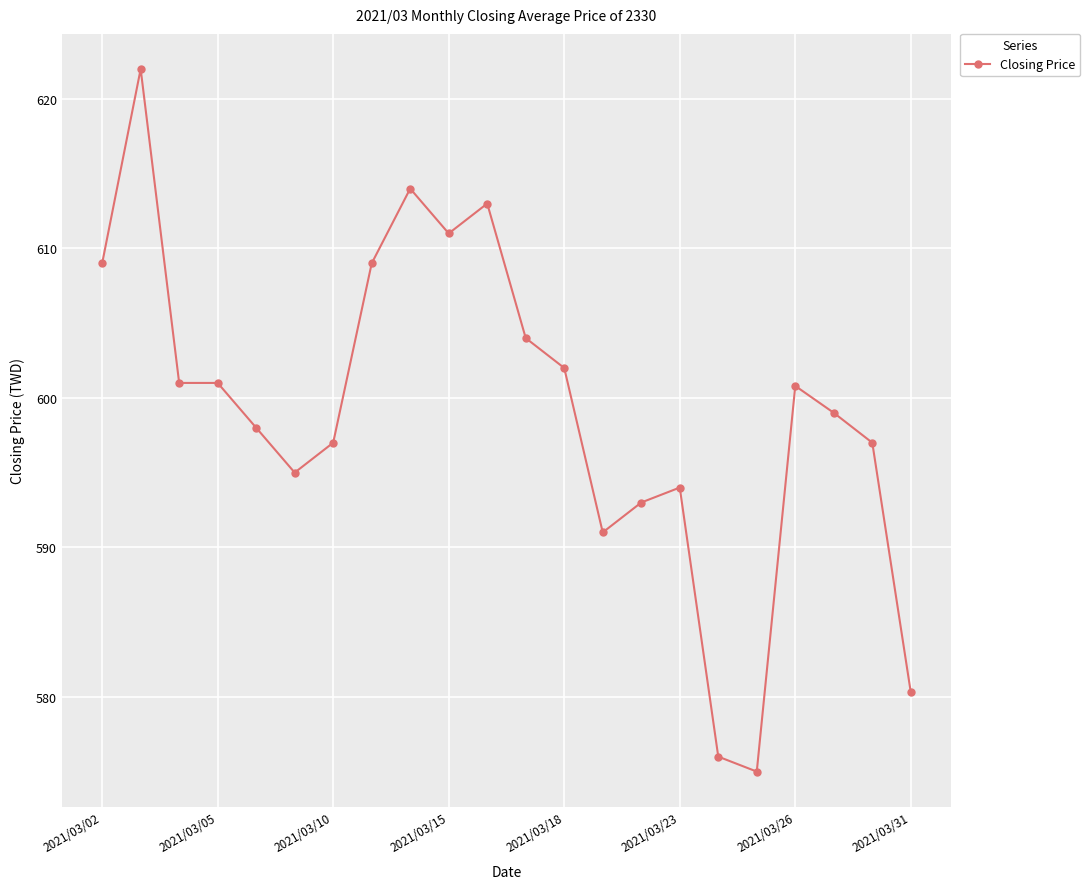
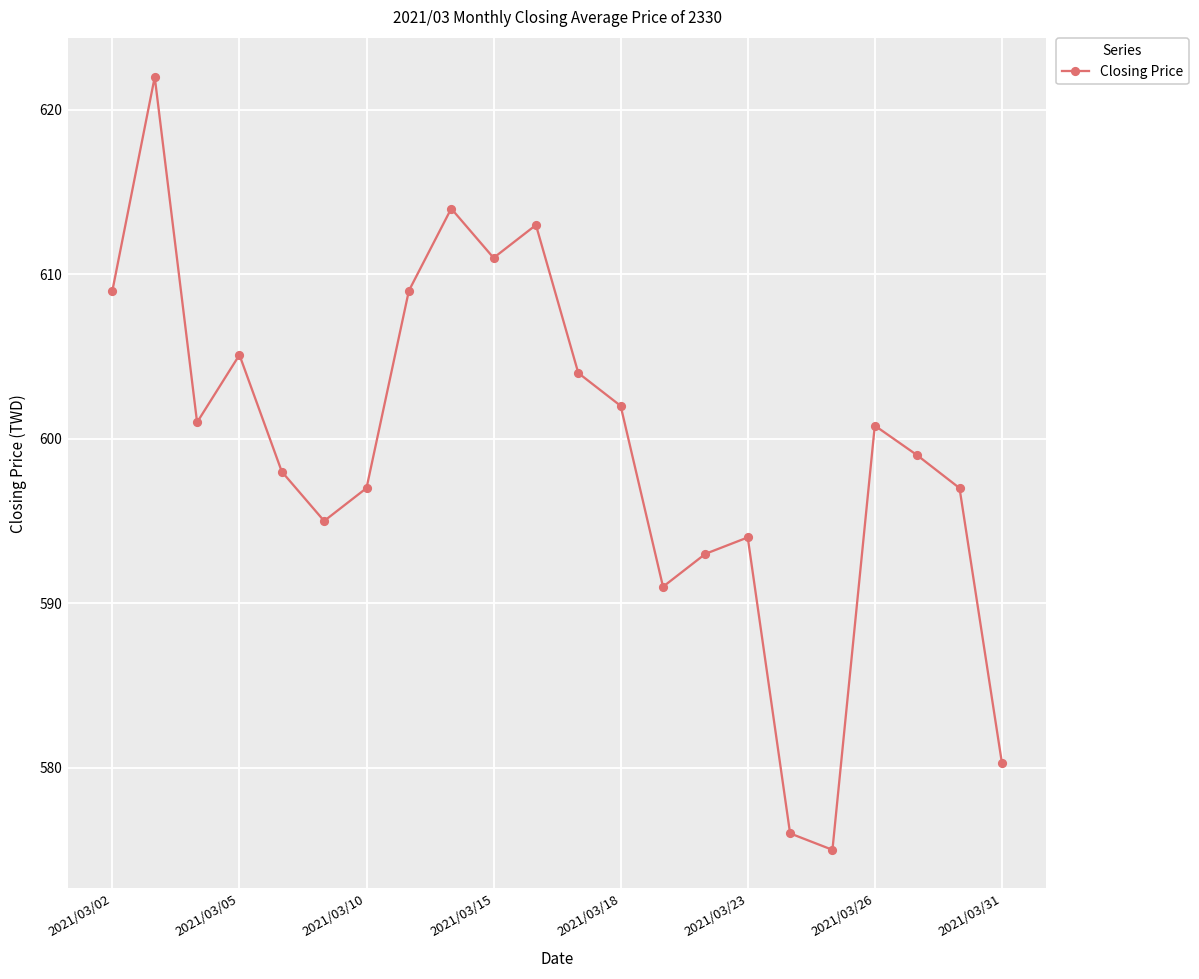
  {
    "2021/03/02": 609.0,
-   "2021/03/05": 601.0,
+   "2021/03/05": 605.1,
    "2021/03/10": 597.0,
    "2021/03/15": 611.0,
    "2021/03/18": 602.0,
    "2021/03/23": 594.0,
    "2021/03/26": 600.8,
    "2021/03/31": 580.3
  }
